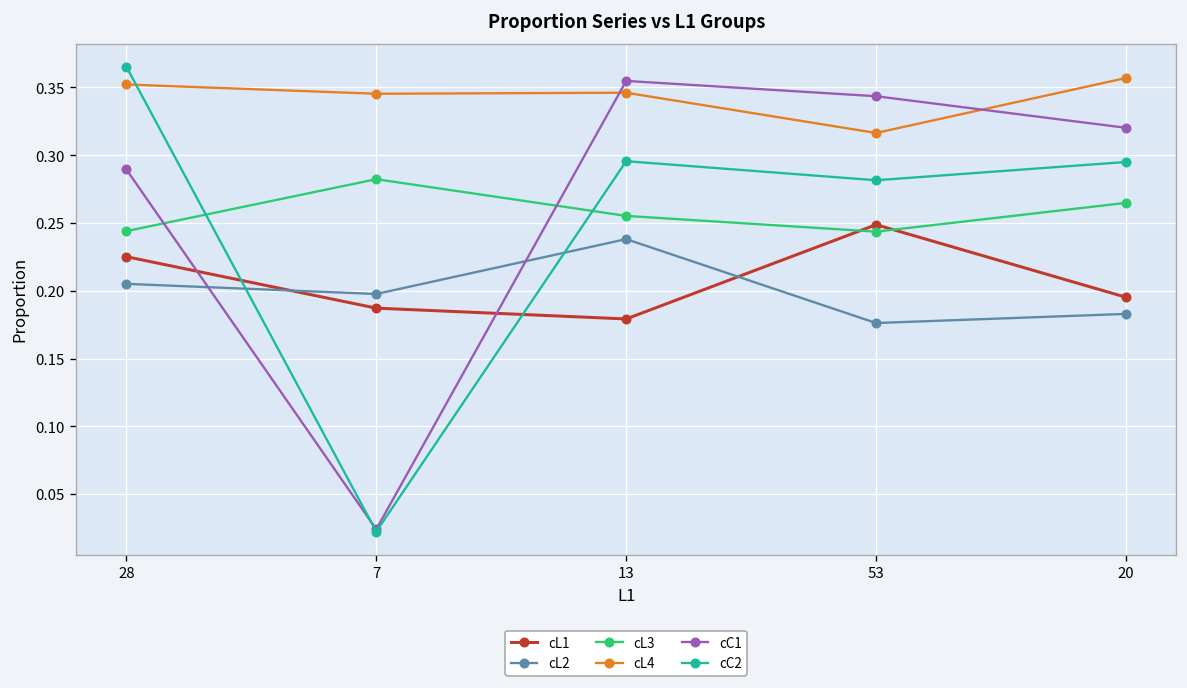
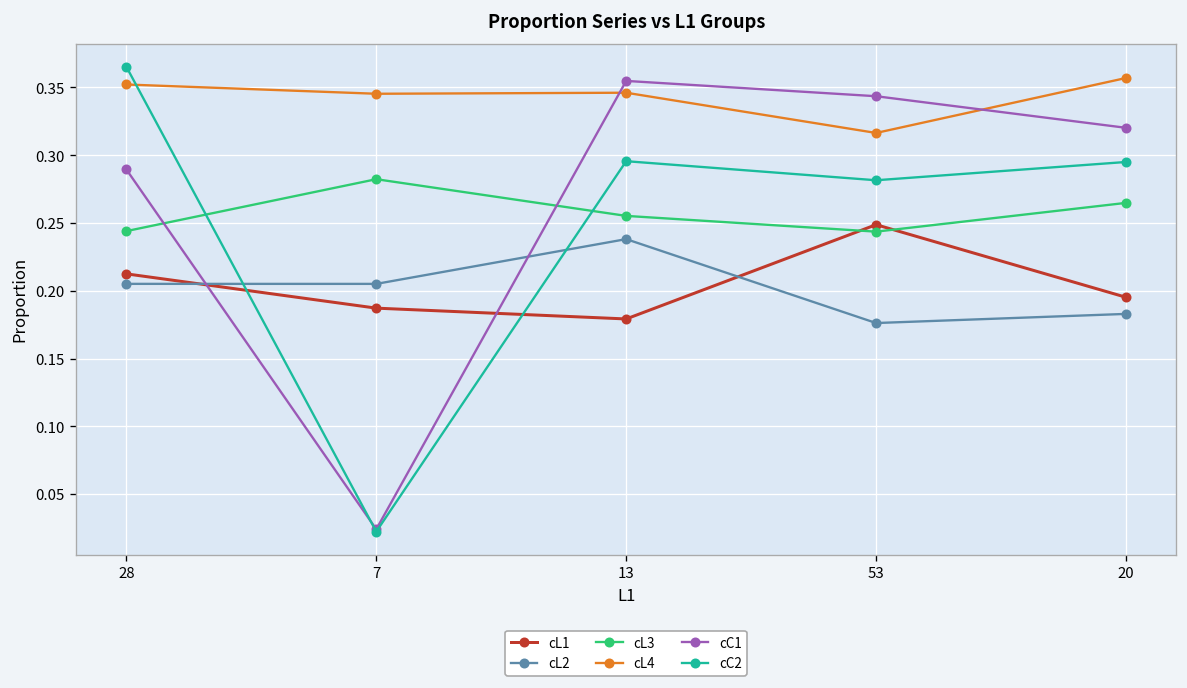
  {
    "cL1": {
-     "28": 0.225,
+     "28": 0.212,
      "7": 0.187,
      "13": 0.179,
      "53": 0.249,
      "20": 0.195
    },
    "cL2": {
      "28": 0.205,
-     "7": 0.198,
+     "7": 0.205,
      "13": 0.238,
      "53": 0.176,
      "20": 0.183
    },
    "cL4": {
      "28": 0.352,
      "7": 0.345,
      "13": 0.346,
      "53": 0.316,
      "20": 0.357
    },
    "cC1": {
      "28": 0.290,
      "13": 0.355,
      "53": 0.344,
      "20": 0.320
    }
  }
